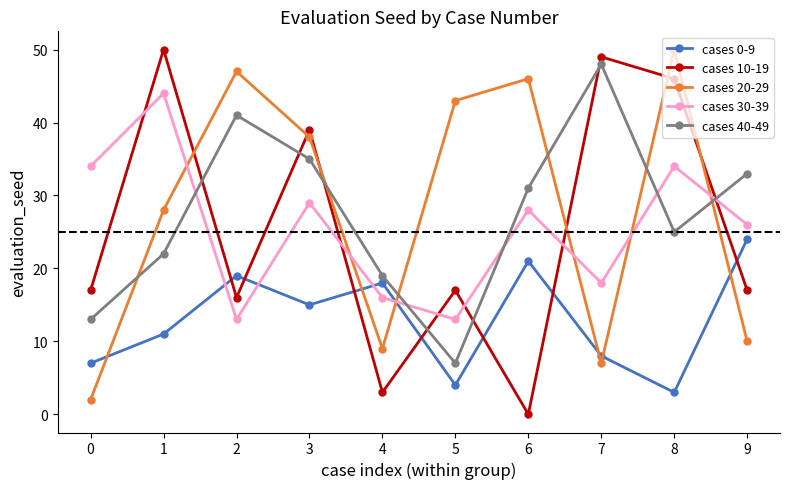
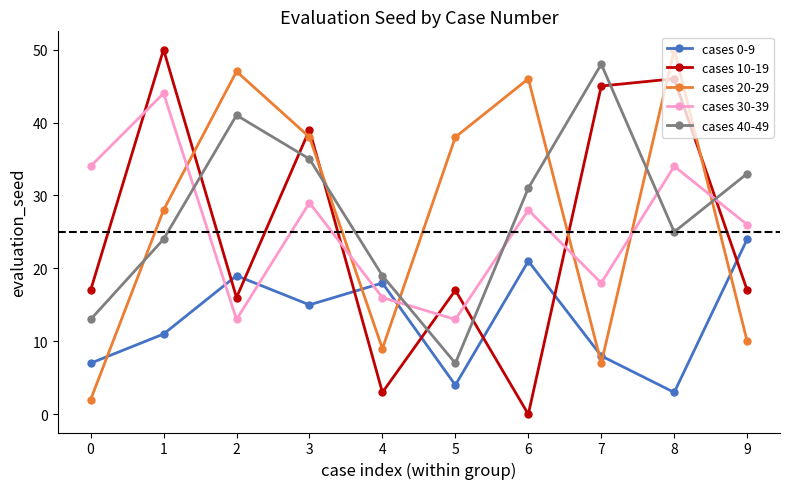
  {
    "cases 0-9": {
      "0": 7,
      "1": 11,
      "2": 19,
      "3": 15,
      "4": 18,
      "5": 4,
      "6": 21,
      "7": 8,
      "8": 3,
      "9": 24
    },
    "cases 10-19": {
      "0": 17,
      "1": 50,
      "2": 16,
      "3": 39,
      "4": 3,
      "5": 17,
      "6": 0,
-     "7": 49,
+     "7": 45,
      "9": 17
    },
    "cases 20-29": {
      "0": 2,
      "1": 28,
      "2": 47,
      "3": 38,
      "4": 9,
-     "5": 43,
+     "5": 38,
      "6": 46,
      "7": 7,
      "9": 10
    },
    "cases 30-39": {
      "0": 34,
      "1": 44,
      "2": 13,
      "3": 29,
      "4": 16,
      "5": 13,
      "6": 28,
      "7": 18,
      "8": 34,
      "9": 26
    },
    "cases 40-49": {
      "0": 13,
-     "1": 22,
+     "1": 24,
      "2": 41,
      "3": 35,
      "4": 19,
      "5": 7,
      "6": 31,
      "7": 48,
      "8": 25,
      "9": 33
    }
  }
